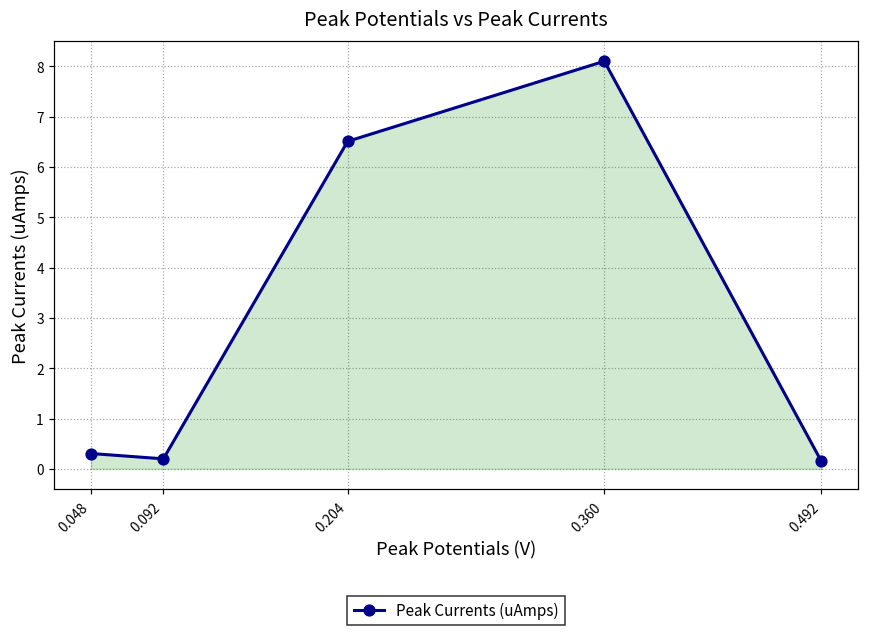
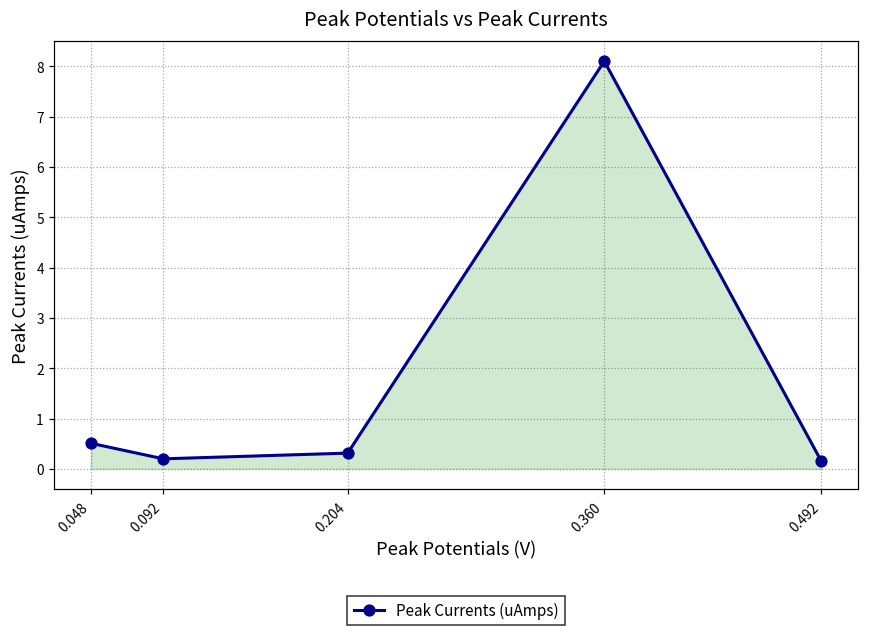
  {
-   "0.048": 0.3,
+   "0.048": 0.5,
    "0.092": 0.2,
-   "0.204": 6.5,
+   "0.204": 0.3,
    "0.360": 8.1,
    "0.492": 0.1
  }
